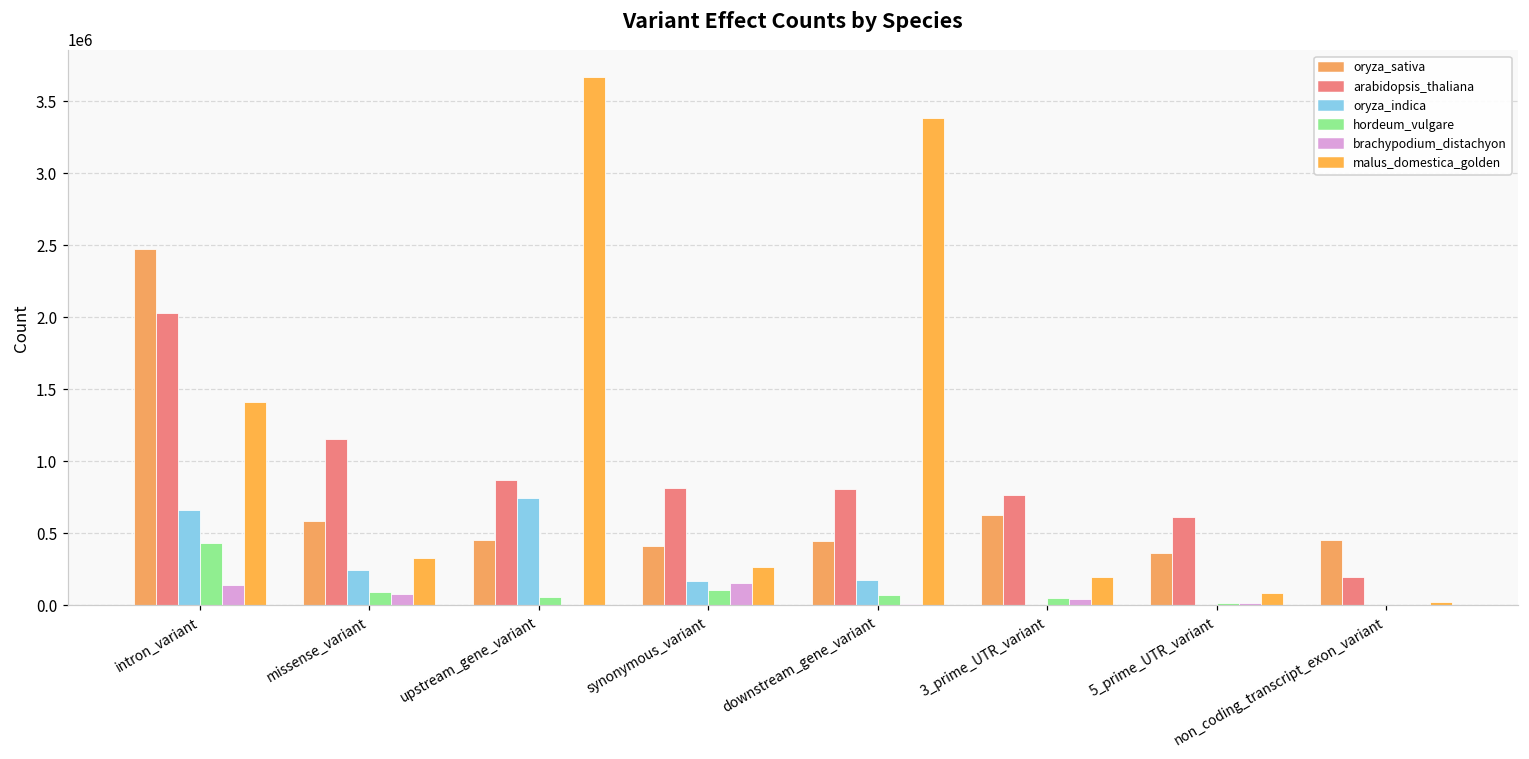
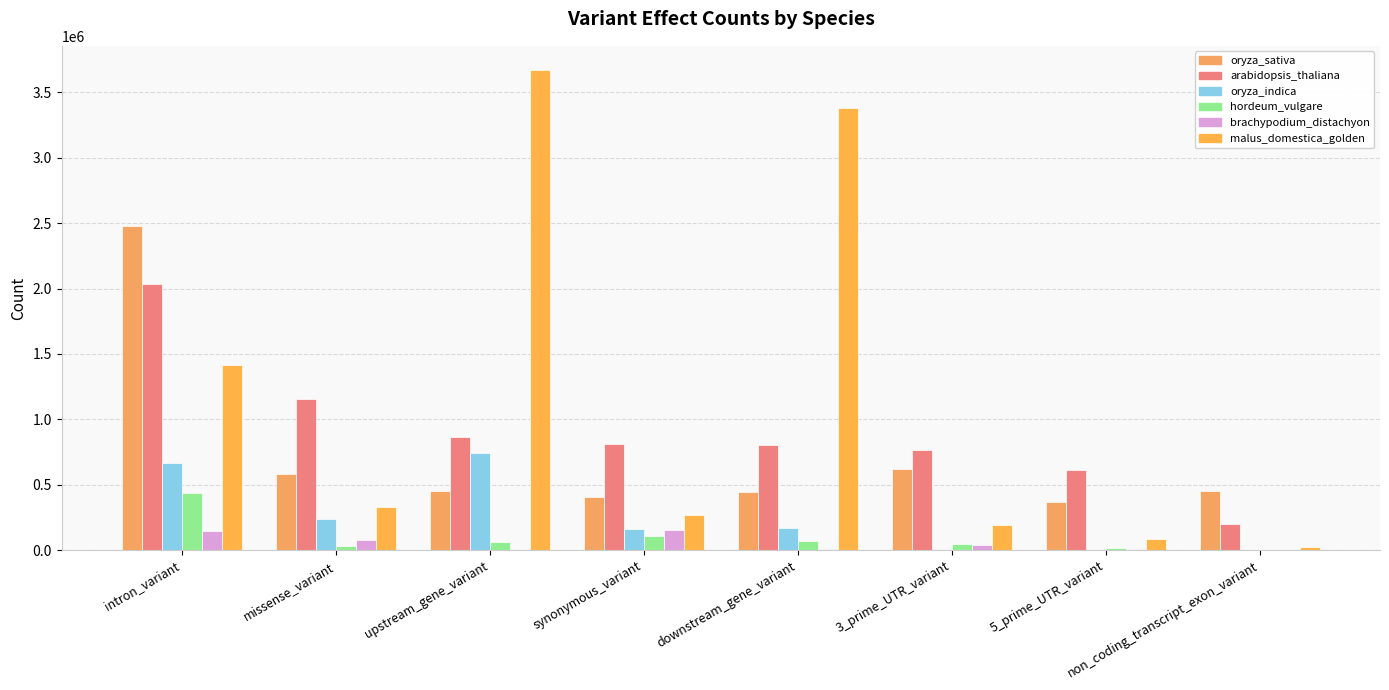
  {
    "oryza_indica": {
      "intron_variant": 660000,
      "missense_variant": 240000,
      "upstream_gene_variant": 750000,
      "synonymous_variant": 170000,
      "downstream_gene_variant": 170000,
      "non_coding_transcript_exon_variant": 0
    },
    "hordeum_vulgare": {
      "intron_variant": 440000,
-     "missense_variant": 100000,
+     "missense_variant": 30000,
      "upstream_gene_variant": 60000,
      "synonymous_variant": 110000,
      "downstream_gene_variant": 70000,
      "3_prime_UTR_variant": 50000,
      "non_coding_transcript_exon_variant": 0
    },
    "brachypodium_distachyon": {
      "intron_variant": 140000,
      "missense_variant": 80000,
      "synonymous_variant": 160000,
      "3_prime_UTR_variant": 40000,
      "non_coding_transcript_exon_variant": 0
    }
  }
